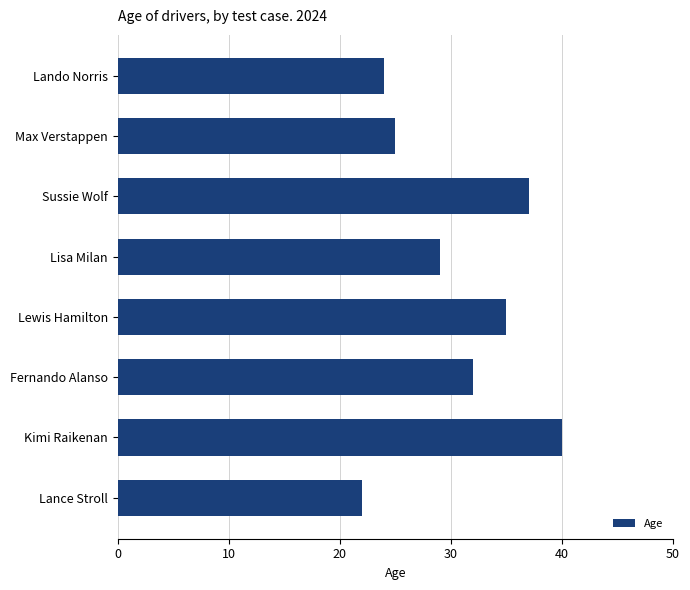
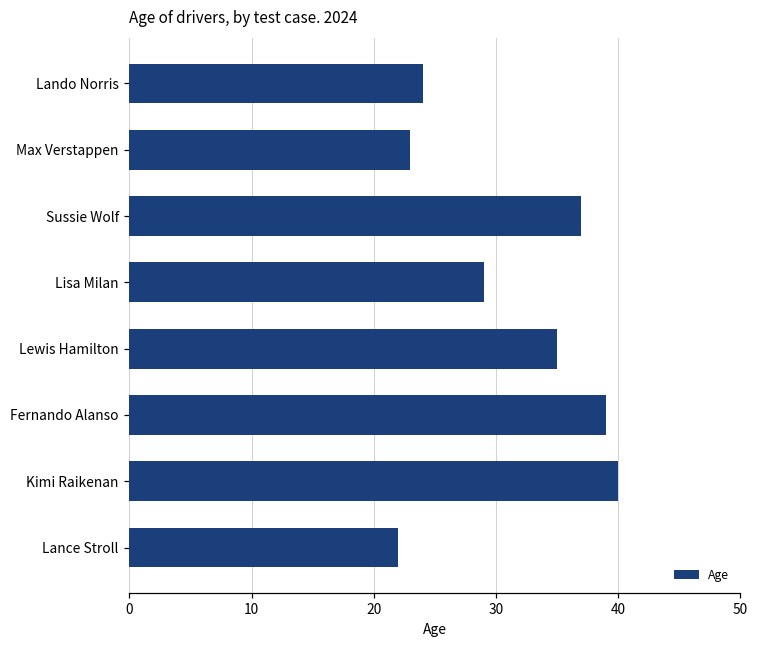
  {
    "Lando Norris": 24,
-   "Max Verstappen": 25,
+   "Max Verstappen": 23,
    "Sussie Wolf": 37,
    "Lisa Milan": 29,
    "Lewis Hamilton": 35,
-   "Fernando Alanso": 32,
+   "Fernando Alanso": 39,
    "Kimi Raikenan": 40,
    "Lance Stroll": 22
  }
